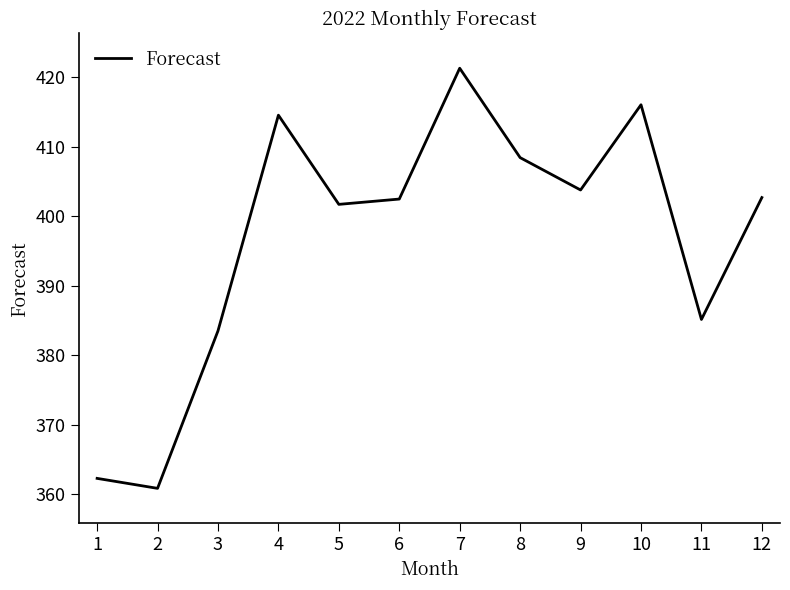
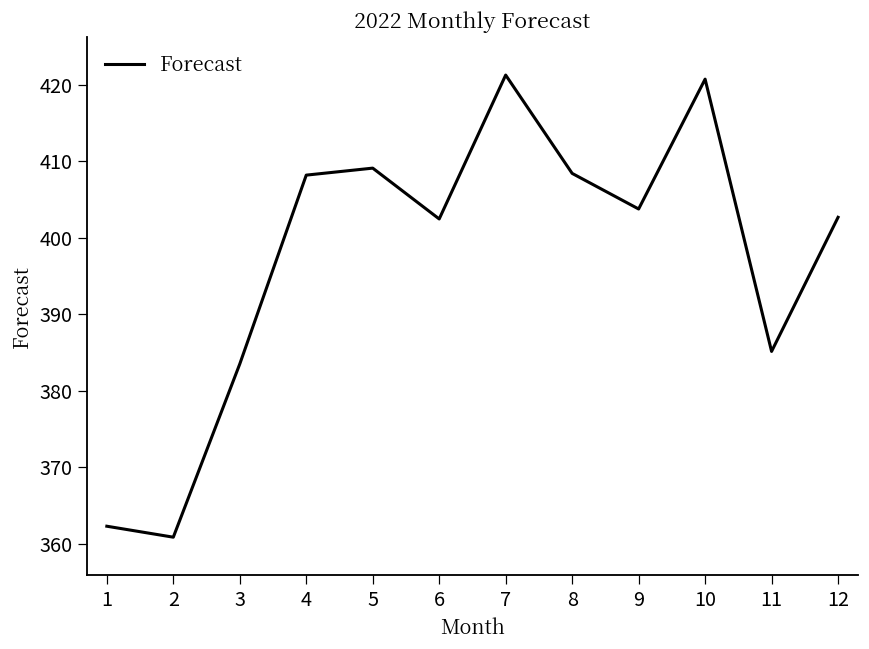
  {
    "1": 362,
    "2": 361,
    "3": 384,
-   "4": 415,
-   "5": 402,
+   "4": 408,
+   "5": 409,
    "6": 402,
    "7": 421,
    "8": 408,
    "9": 404,
-   "10": 416,
+   "10": 421,
    "11": 385,
    "12": 403
  }
